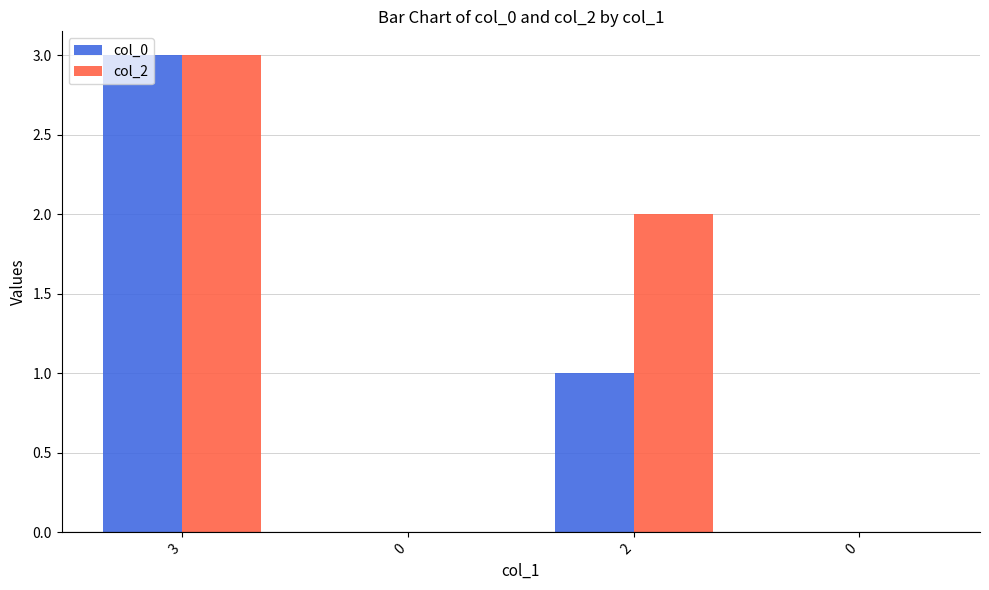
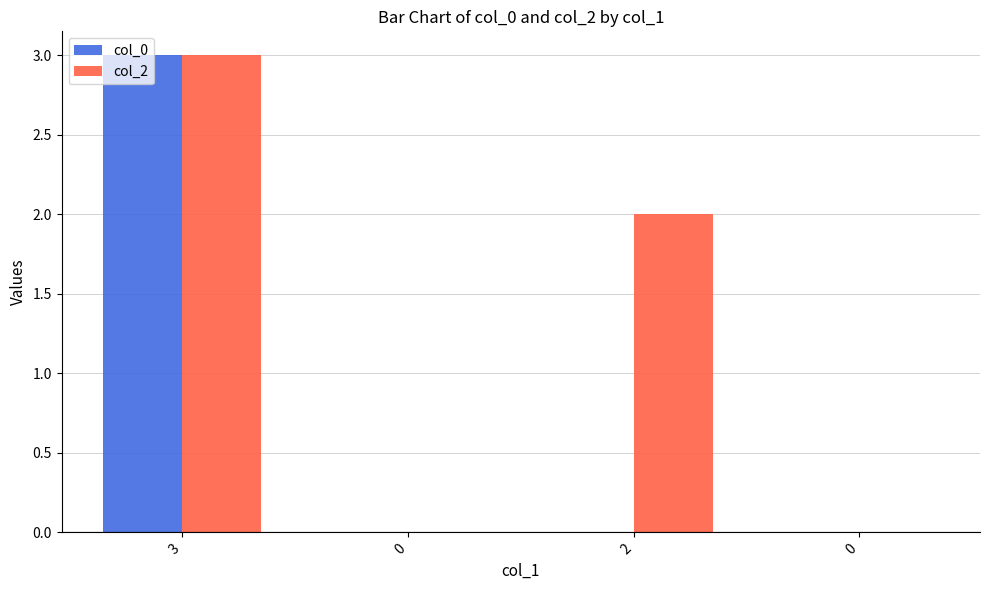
  {
    "col_0": {
-     "2": 1
+     "2": 0
    },
    "col_2": {
      "3": 3,
      "2": 2
    }
  }
